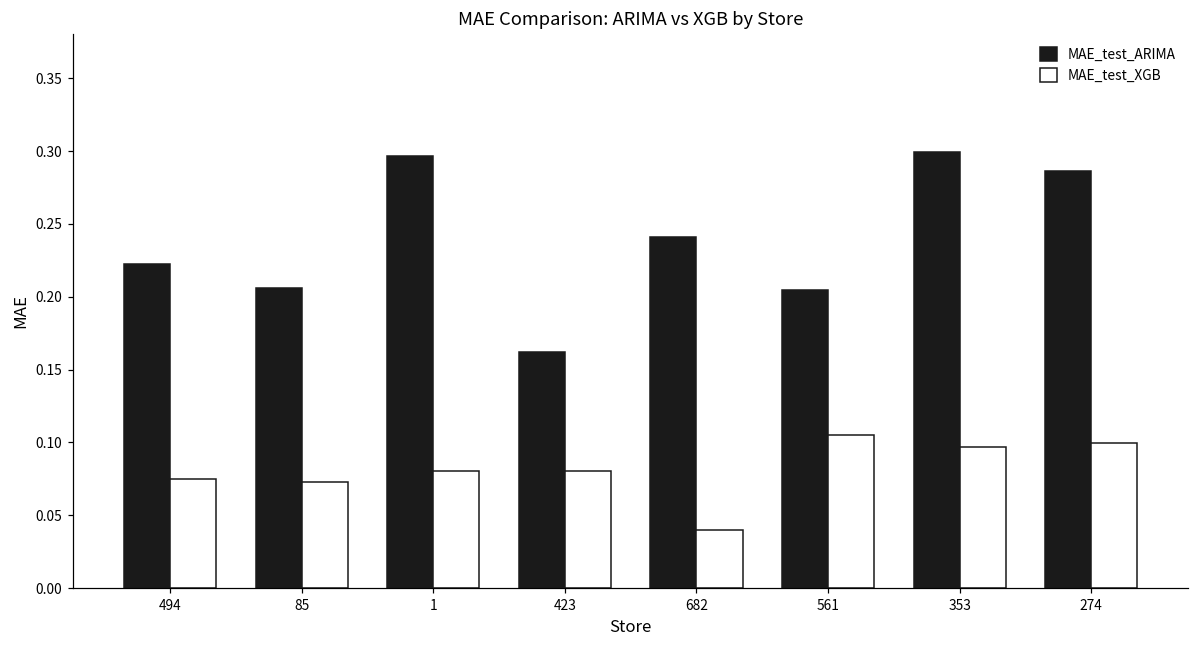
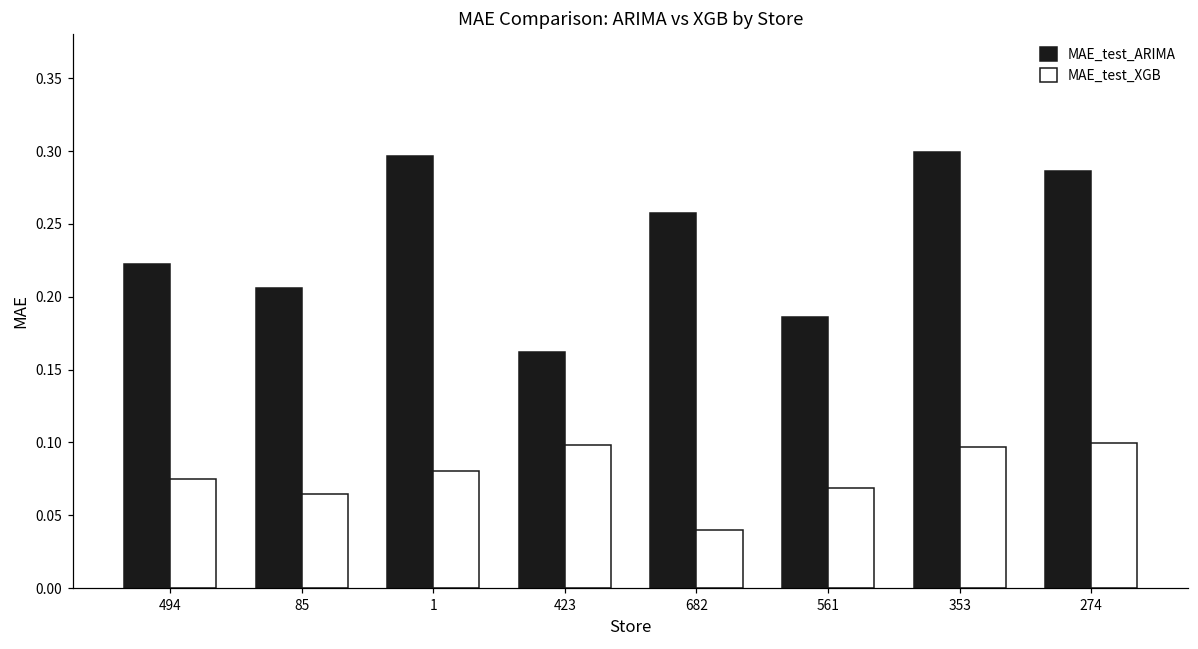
  {
    "MAE_test_ARIMA": {
      "494": 0.222,
      "85": 0.206,
      "1": 0.297,
      "423": 0.162,
-     "682": 0.241,
-     "561": 0.205,
+     "682": 0.258,
+     "561": 0.186,
      "353": 0.300,
      "274": 0.286
    },
    "MAE_test_XGB": {
      "494": 0.075,
-     "85": 0.073,
+     "85": 0.064,
      "1": 0.080,
-     "423": 0.080,
+     "423": 0.098,
      "682": 0.040,
-     "561": 0.105,
+     "561": 0.069,
      "353": 0.097,
      "274": 0.099
    }
  }
